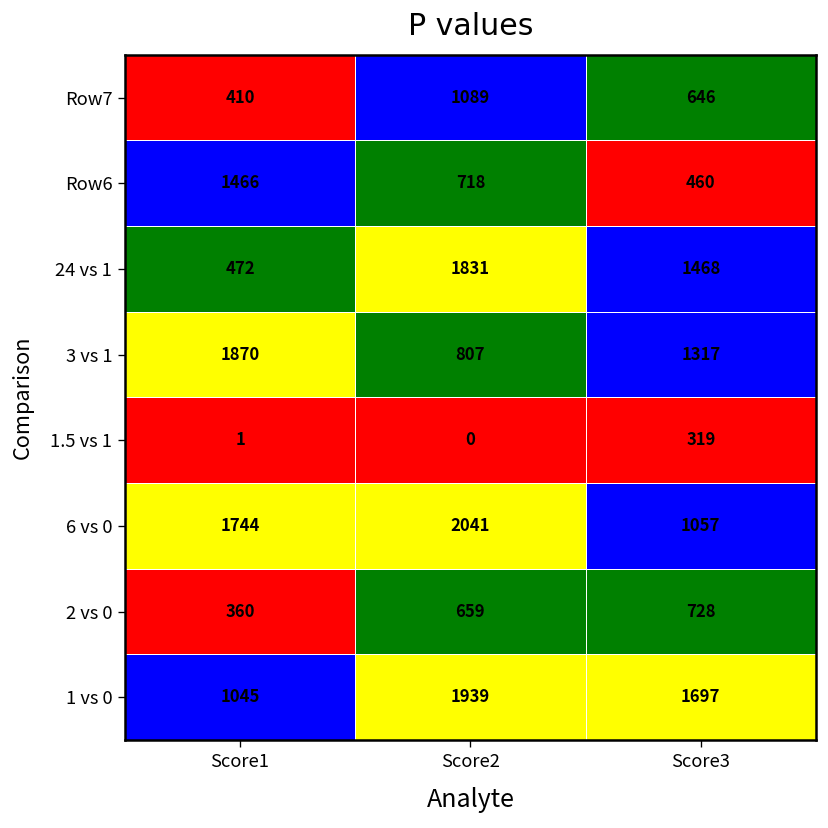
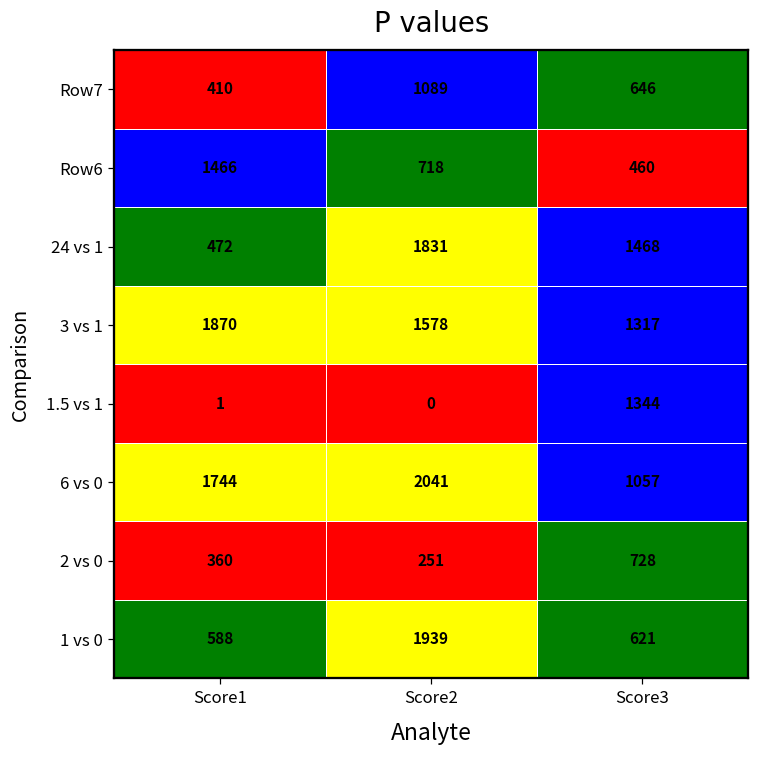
  {
    "Row7": {
      "Score1": 410,
      "Score2": 1089,
      "Score3": 646
    },
    "Row6": {
      "Score1": 1466,
      "Score2": 718,
      "Score3": 460
    },
    "24 vs 1": {
      "Score1": 472,
      "Score2": 1831,
      "Score3": 1468
    },
    "3 vs 1": {
      "Score1": 1870,
-     "Score2": 807,
+     "Score2": 1578,
      "Score3": 1317
    },
    "1.5 vs 1": {
      "Score1": 1,
      "Score2": 0,
-     "Score3": 319
+     "Score3": 1344
    },
    "6 vs 0": {
      "Score1": 1744,
      "Score2": 2041,
      "Score3": 1057
    },
    "2 vs 0": {
      "Score1": 360,
-     "Score2": 659,
+     "Score2": 251,
      "Score3": 728
    },
    "1 vs 0": {
-     "Score1": 1045,
+     "Score1": 588,
      "Score2": 1939,
-     "Score3": 1697
+     "Score3": 621
    }
  }
